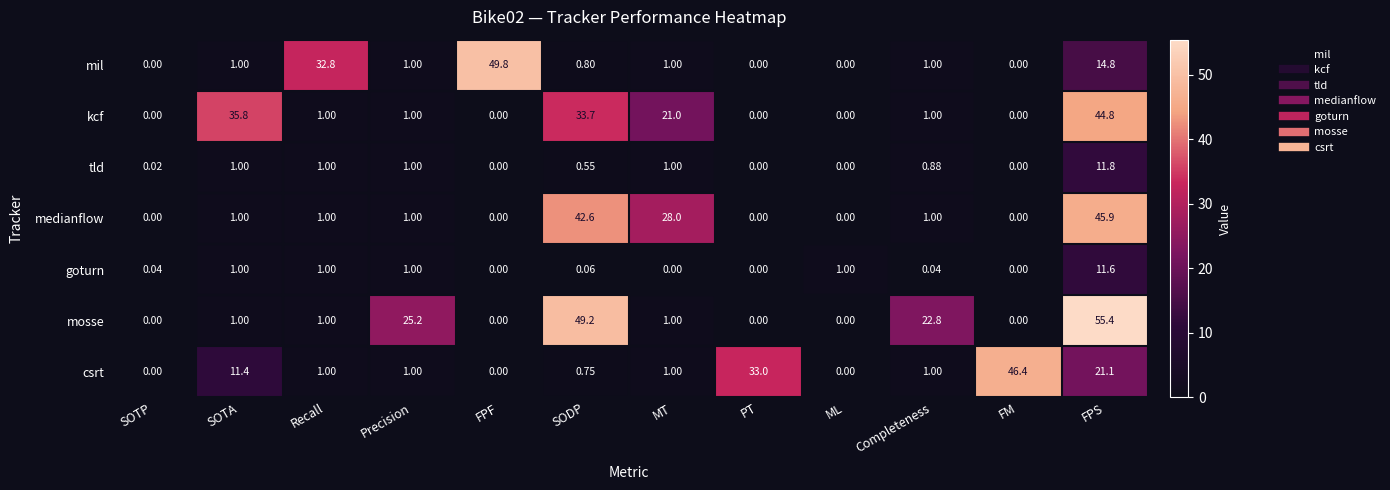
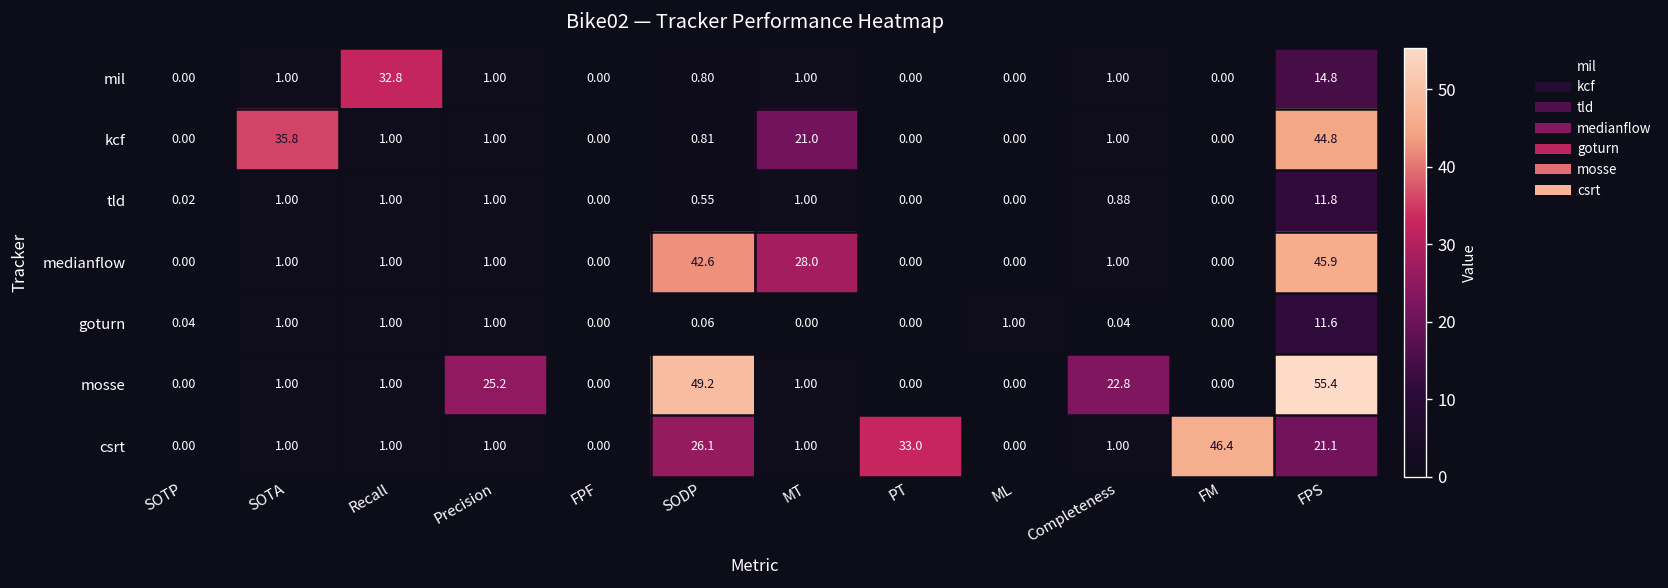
  {
    "mil": {
      "SOTP": 0.00,
      "SOTA": 1.00,
      "Recall": 32.8,
      "Precision": 1.00,
-     "FPF": 49.8,
+     "FPF": 0.00,
      "SODP": 0.80,
      "MT": 1.00,
      "PT": 0.00,
      "ML": 0.00,
      "Completeness": 1.00,
      "FM": 0.00,
      "FPS": 14.8
    },
    "kcf": {
      "SOTP": 0.00,
      "SOTA": 35.8,
      "Recall": 1.00,
      "Precision": 1.00,
      "FPF": 0.00,
-     "SODP": 33.7,
+     "SODP": 0.81,
      "MT": 21.0,
      "PT": 0.00,
      "ML": 0.00,
      "Completeness": 1.00,
      "FM": 0.00,
      "FPS": 44.8
    },
    "tld": {
      "SOTP": 0.02,
      "SOTA": 1.00,
      "Recall": 1.00,
      "Precision": 1.00,
      "FPF": 0.00,
      "SODP": 0.55,
      "MT": 1.00,
      "PT": 0.00,
      "ML": 0.00,
      "Completeness": 0.88,
      "FM": 0.00,
      "FPS": 11.8
    },
    "medianflow": {
      "SOTP": 0.00,
      "SOTA": 1.00,
      "Recall": 1.00,
      "Precision": 1.00,
      "FPF": 0.00,
      "SODP": 42.6,
      "MT": 28.0,
      "PT": 0.00,
      "ML": 0.00,
      "Completeness": 1.00,
      "FM": 0.00,
      "FPS": 45.9
    },
    "goturn": {
      "SOTP": 0.04,
      "SOTA": 1.00,
      "Recall": 1.00,
      "Precision": 1.00,
      "FPF": 0.00,
      "SODP": 0.06,
      "MT": 0.00,
      "PT": 0.00,
      "ML": 1.00,
      "Completeness": 0.04,
      "FM": 0.00,
      "FPS": 11.6
    },
    "mosse": {
      "SOTP": 0.00,
      "SOTA": 1.00,
      "Recall": 1.00,
      "Precision": 25.2,
      "FPF": 0.00,
      "SODP": 49.2,
      "MT": 1.00,
      "PT": 0.00,
      "ML": 0.00,
      "Completeness": 22.8,
      "FM": 0.00,
      "FPS": 55.4
    },
    "csrt": {
      "SOTP": 0.00,
-     "SOTA": 11.4,
+     "SOTA": 1.00,
      "Recall": 1.00,
      "Precision": 1.00,
      "FPF": 0.00,
-     "SODP": 0.75,
+     "SODP": 26.1,
      "MT": 1.00,
      "PT": 33.0,
      "ML": 0.00,
      "Completeness": 1.00,
      "FM": 46.4,
      "FPS": 21.1
    }
  }
